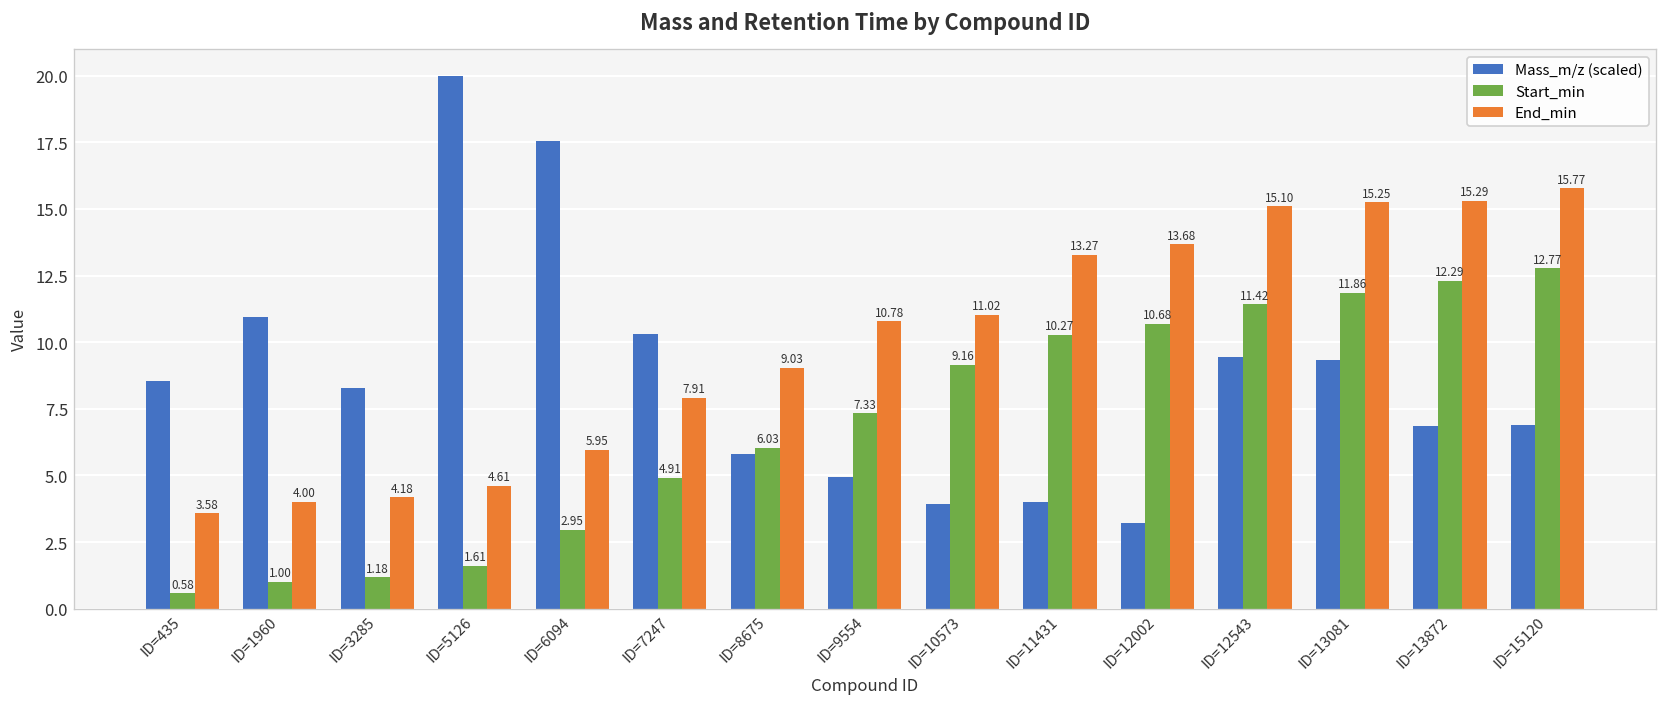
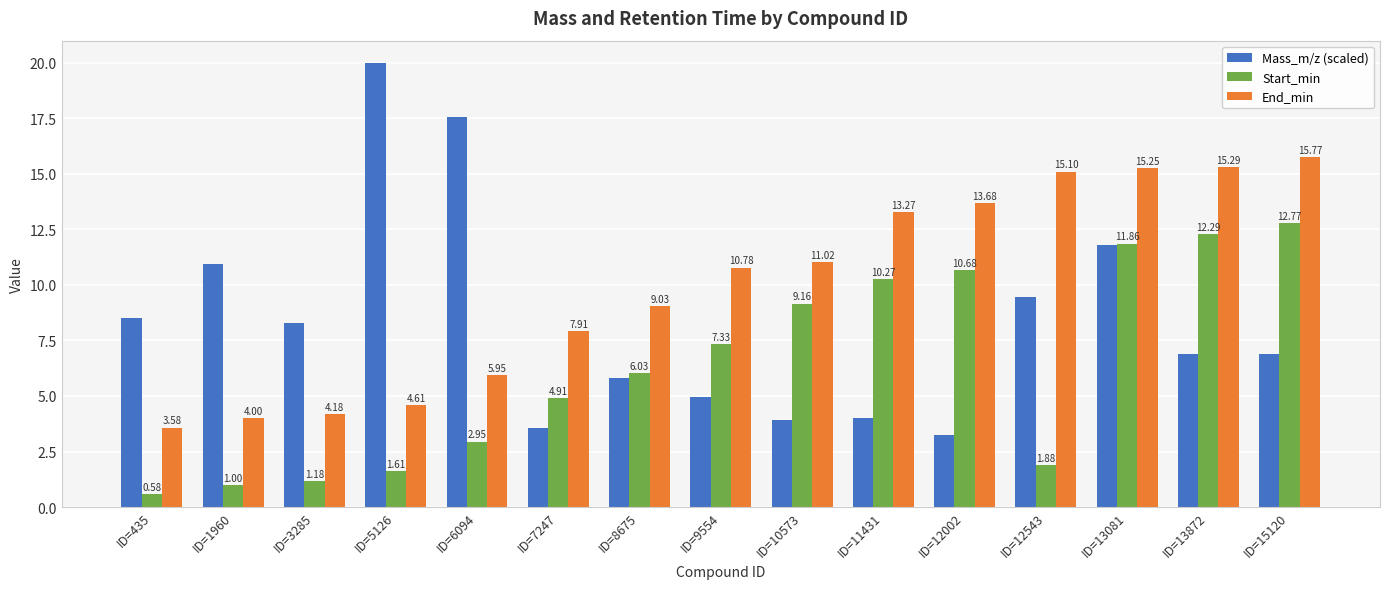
  {
    "Mass_m/z (scaled)": {
      "ID=435": 8.5,
      "ID=1960": 10.9,
      "ID=3285": 8.3,
      "ID=5126": 20.0,
      "ID=6094": 17.6,
-     "ID=7247": 10.3,
+     "ID=7247": 3.6,
      "ID=8675": 5.8,
      "ID=9554": 4.9,
      "ID=10573": 3.9,
      "ID=11431": 4.0,
      "ID=12002": 3.2,
      "ID=12543": 9.5,
-     "ID=13081": 9.3,
+     "ID=13081": 11.8,
      "ID=13872": 6.9,
      "ID=15120": 6.9
    },
    "Start_min": {
      "ID=435": 0.58,
      "ID=1960": 1.00,
      "ID=3285": 1.18,
      "ID=5126": 1.61,
      "ID=6094": 2.95,
      "ID=7247": 4.91,
      "ID=8675": 6.03,
      "ID=9554": 7.33,
      "ID=10573": 9.16,
      "ID=11431": 10.27,
      "ID=12002": 10.68,
-     "ID=12543": 11.42,
+     "ID=12543": 1.88,
      "ID=13081": 11.86,
      "ID=13872": 12.29,
      "ID=15120": 12.77
    },
    "End_min": {
      "ID=435": 3.58,
      "ID=1960": 4.00,
      "ID=3285": 4.18,
      "ID=5126": 4.61,
      "ID=6094": 5.95,
      "ID=7247": 7.91,
      "ID=8675": 9.03,
      "ID=9554": 10.78,
      "ID=10573": 11.02,
      "ID=11431": 13.27,
      "ID=12002": 13.68,
      "ID=12543": 15.10,
      "ID=13081": 15.25,
      "ID=13872": 15.29,
      "ID=15120": 15.77
    }
  }
